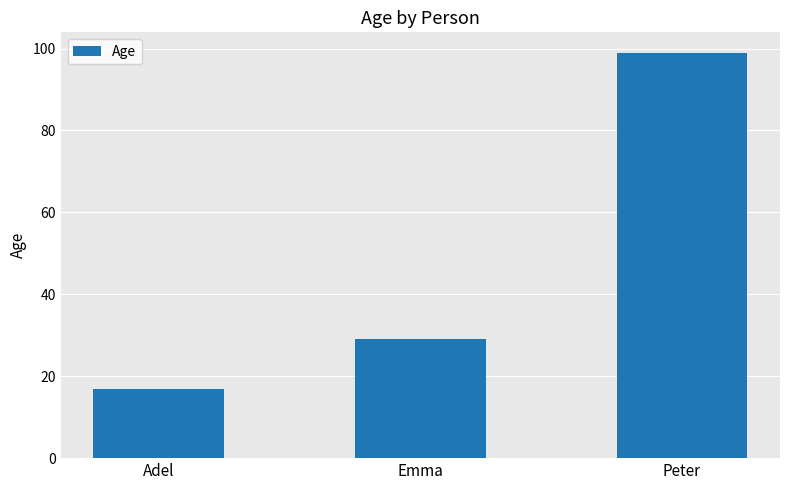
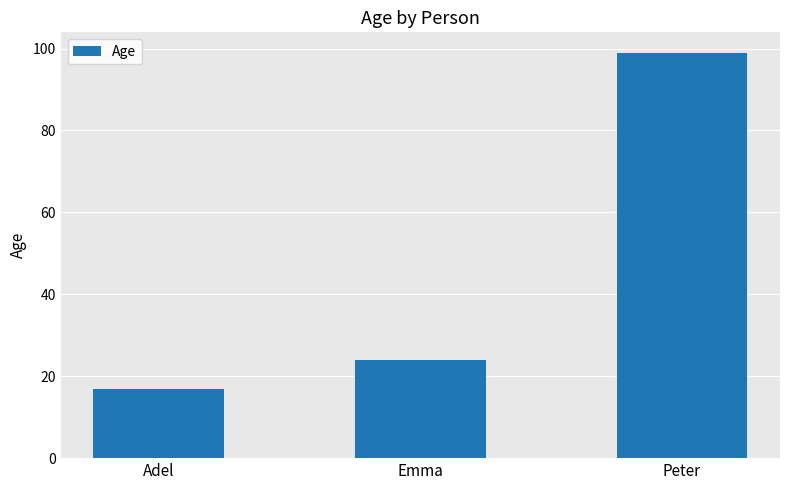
  {
    "Adel": 17,
-   "Emma": 29,
+   "Emma": 24,
    "Peter": 99
  }
